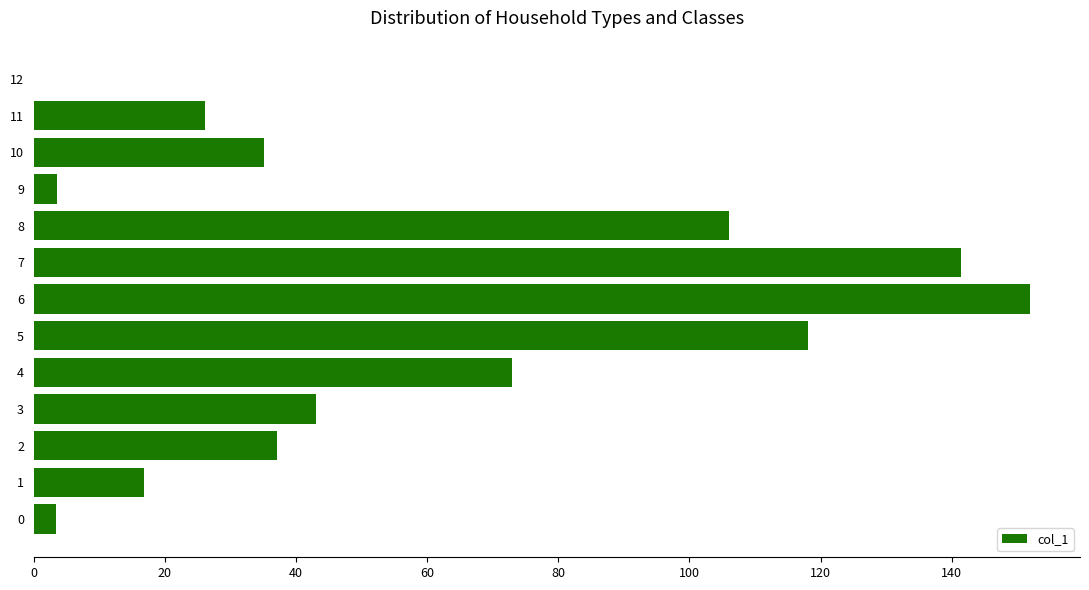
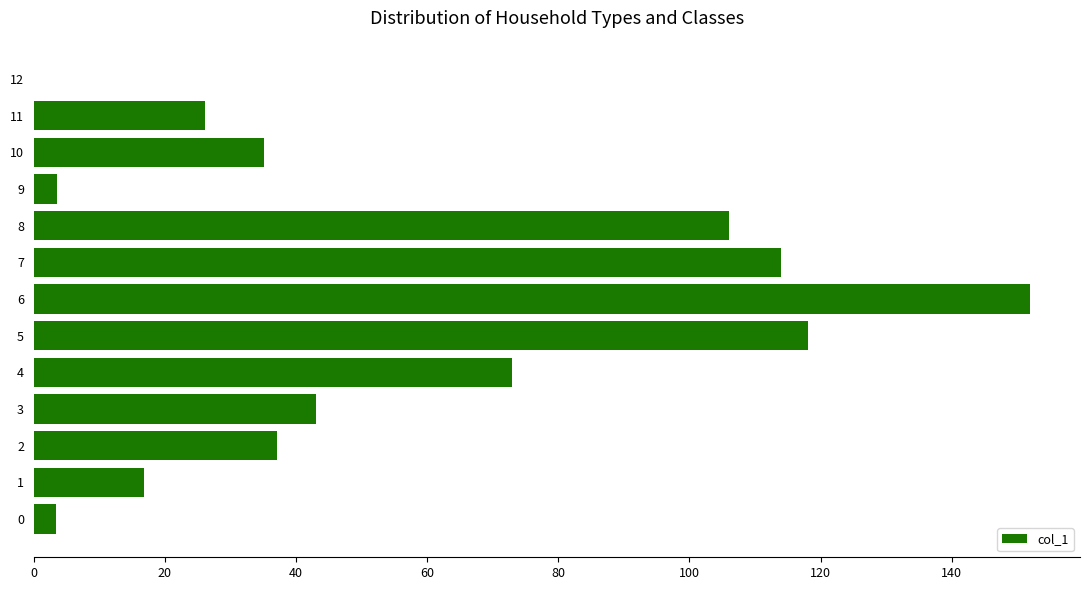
  {
    "12": 0,
    "11": 26,
    "10": 35,
    "9": 4,
    "8": 106,
-   "7": 141,
+   "7": 114,
    "6": 152,
    "5": 118,
    "4": 73,
    "3": 43,
    "2": 37,
    "1": 17,
    "0": 3
  }
